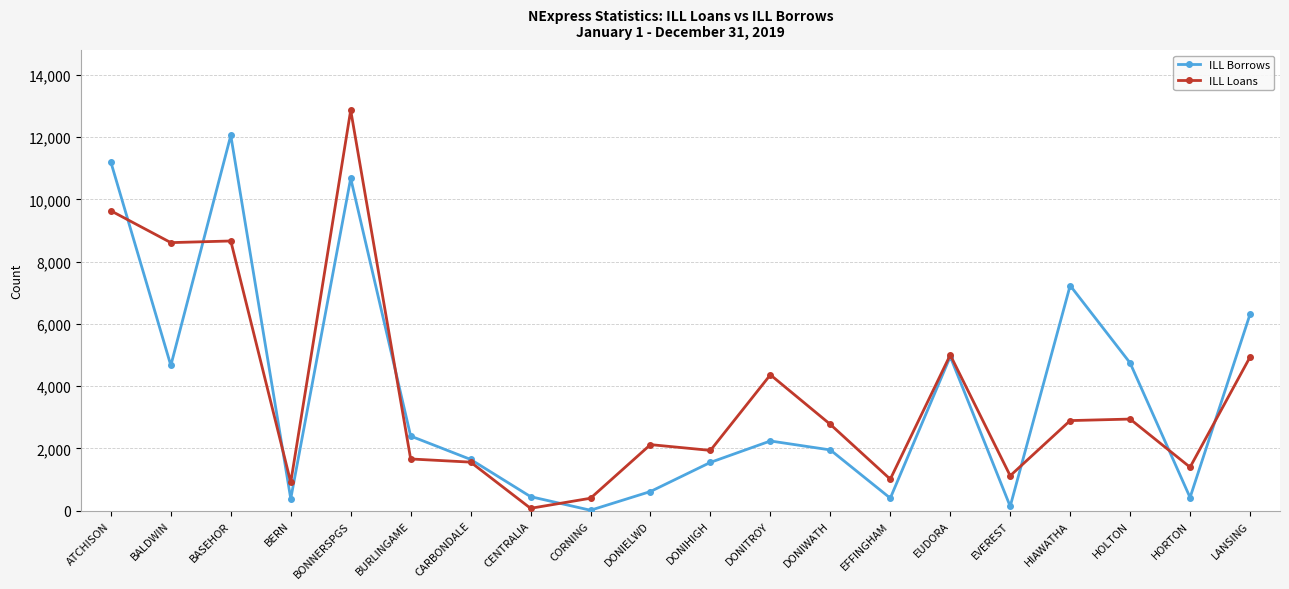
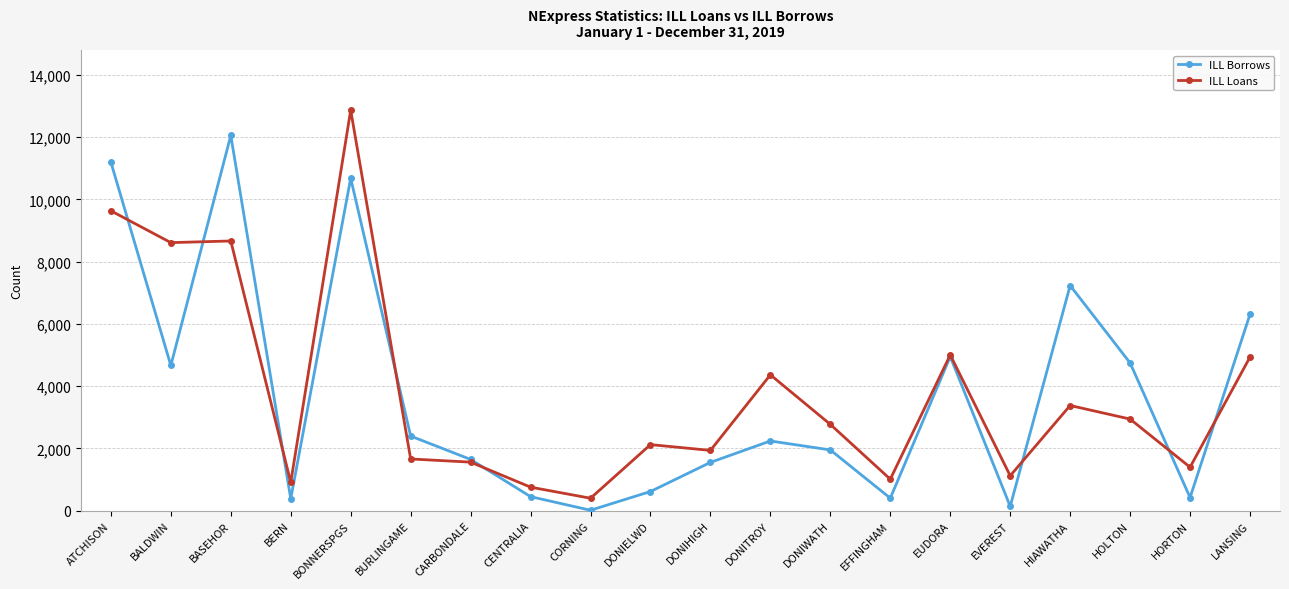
  {
    "ILL Borrows": {
      "ATCHISON": "11,200",
      "BALDWIN": "4,700",
      "BASEHOR": "12,100",
      "BERN": "400",
      "BONNERSPGS": "10,700",
      "BURLINGAME": "2,400",
      "CARBONDALE": "1,600",
      "CENTRALIA": "400",
      "CORNING": "0",
      "DONIELWD": "600",
      "DONIHIGH": "1,500",
      "DONITROY": "2,200",
      "DONIWATH": "1,900",
      "EFFINGHAM": "400",
      "EVEREST": "100",
      "HIAWATHA": "7,200",
      "HOLTON": "4,700",
      "HORTON": "400",
      "LANSING": "6,300"
    },
    "ILL Loans": {
      "ATCHISON": "9,600",
      "BALDWIN": "8,600",
      "BASEHOR": "8,700",
      "BERN": "900",
      "BONNERSPGS": "12,900",
      "BURLINGAME": "1,700",
      "CARBONDALE": "1,600",
-     "CENTRALIA": "100",
+     "CENTRALIA": "800",
      "CORNING": "400",
      "DONIELWD": "2,100",
      "DONIHIGH": "1,900",
      "DONITROY": "4,400",
      "DONIWATH": "2,800",
      "EFFINGHAM": "1,000",
      "EVEREST": "1,100",
-     "HIAWATHA": "2,900",
+     "HIAWATHA": "3,400",
      "HOLTON": "2,900",
      "HORTON": "1,400",
      "LANSING": "4,900"
    }
  }
